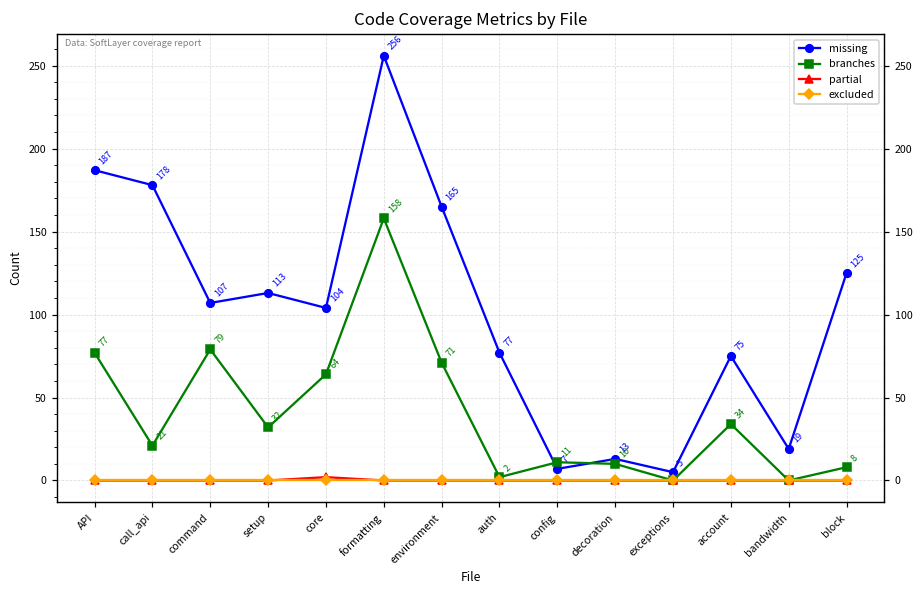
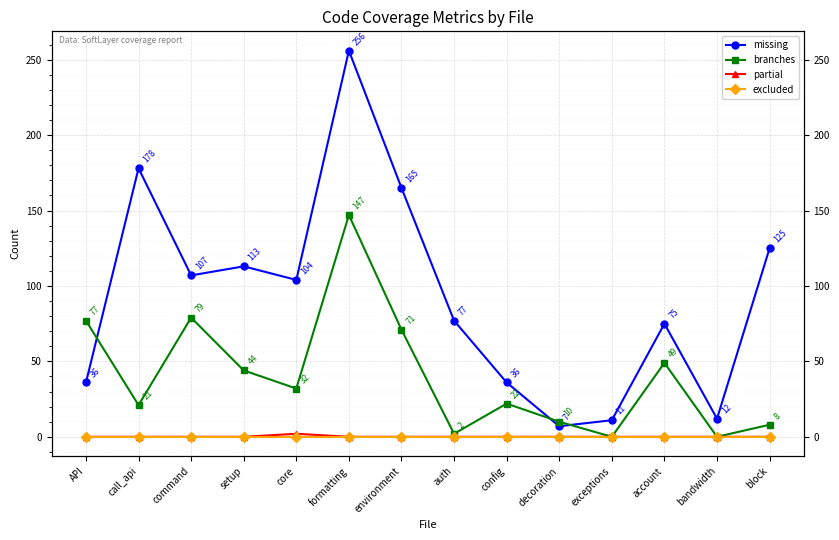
  {
    "missing": {
-     "API": 187,
+     "API": 36,
      "call_api": 178,
      "command": 107,
      "setup": 113,
      "core": 104,
      "formatting": 256,
      "environment": 165,
      "auth": 77,
-     "config": 7,
-     "decoration": 13,
-     "exceptions": 5,
+     "config": 36,
+     "decoration": 7,
+     "exceptions": 11,
      "account": 75,
-     "bandwidth": 19,
+     "bandwidth": 12,
      "block": 125
    },
    "branches": {
      "API": 77,
      "call_api": 21,
      "command": 79,
-     "setup": 32,
-     "core": 64,
-     "formatting": 158,
+     "setup": 44,
+     "core": 32,
+     "formatting": 147,
      "environment": 71,
      "auth": 2,
-     "config": 11,
-     "account": 34,
+     "config": 22,
+     "account": 49,
      "block": 8
    },
    "partial": {
      "core": 2
    },
    "excluded": {
      "core": 0
    }
  }
